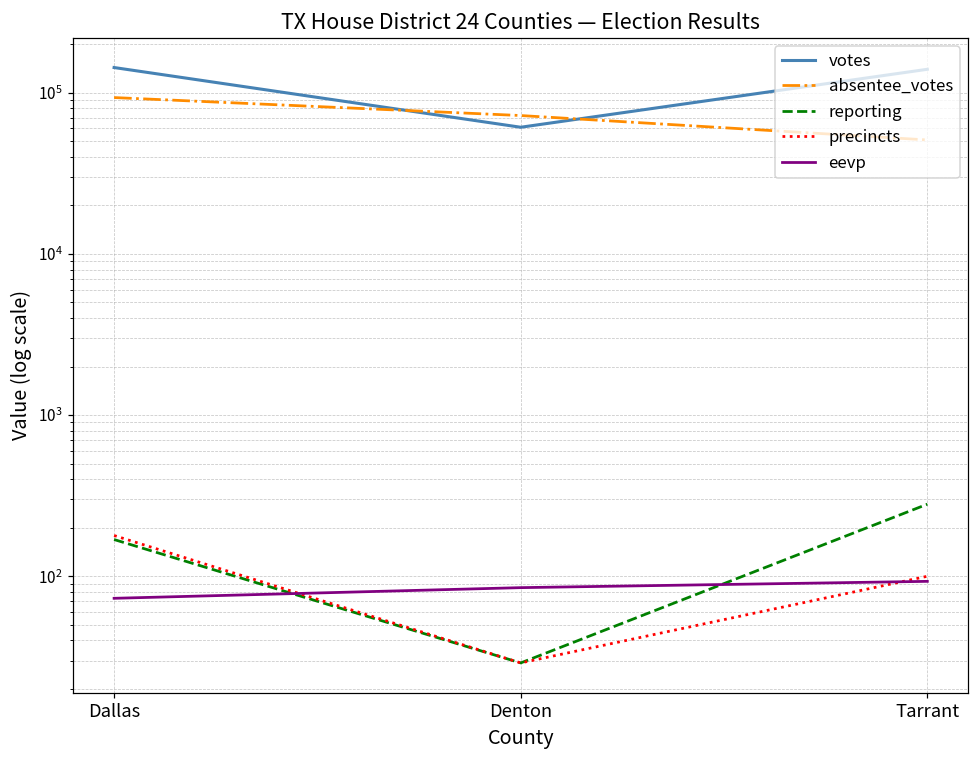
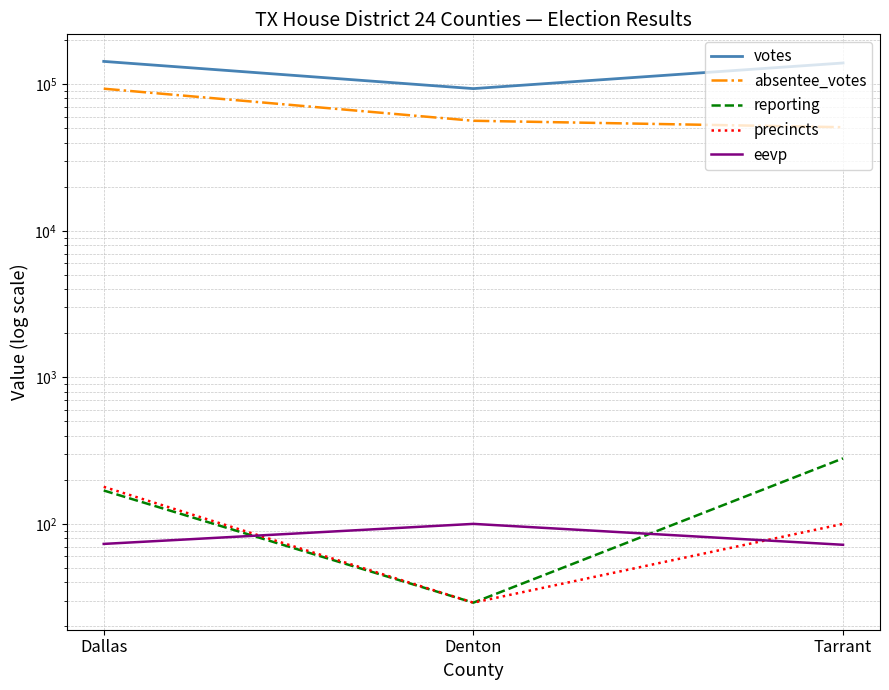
  {
    "votes": {
      "Dallas": 140000,
-     "Denton": 61000
+     "Denton": 90000
    },
    "absentee_votes": {
      "Dallas": 90000,
-     "Denton": 70000
+     "Denton": 56000
    },
    "reporting": {
      "Dallas": 170,
      "Tarrant": 280
    },
    "precincts": {
      "Dallas": 180,
      "Tarrant": 100
    },
    "eevp": {
      "Dallas": 70,
-     "Denton": 90,
-     "Tarrant": 90
+     "Denton": 100,
+     "Tarrant": 70
    }
  }
